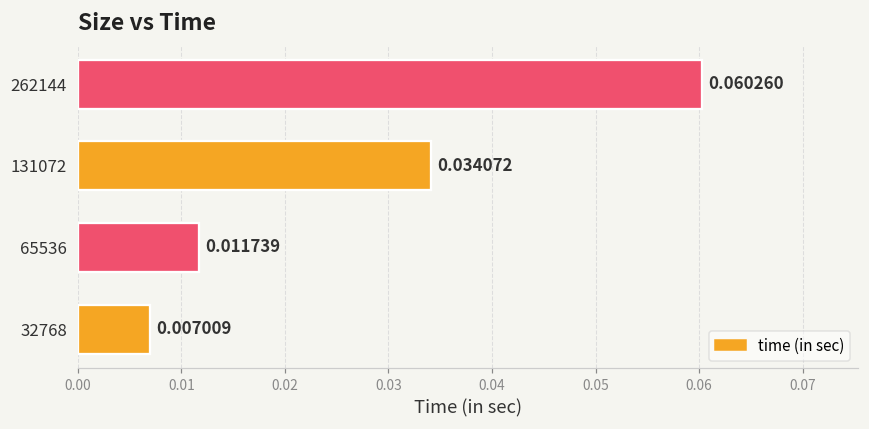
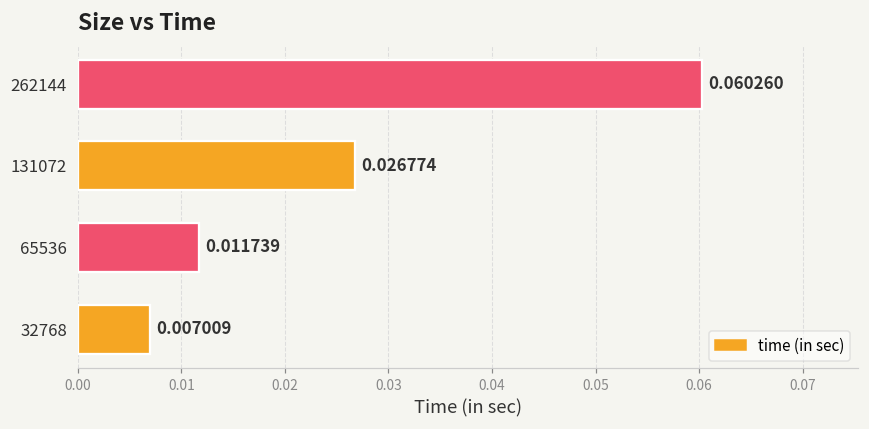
  {
    "262144": 0.060260,
-   "131072": 0.034072,
+   "131072": 0.026774,
    "65536": 0.011739,
    "32768": 0.007009
  }
